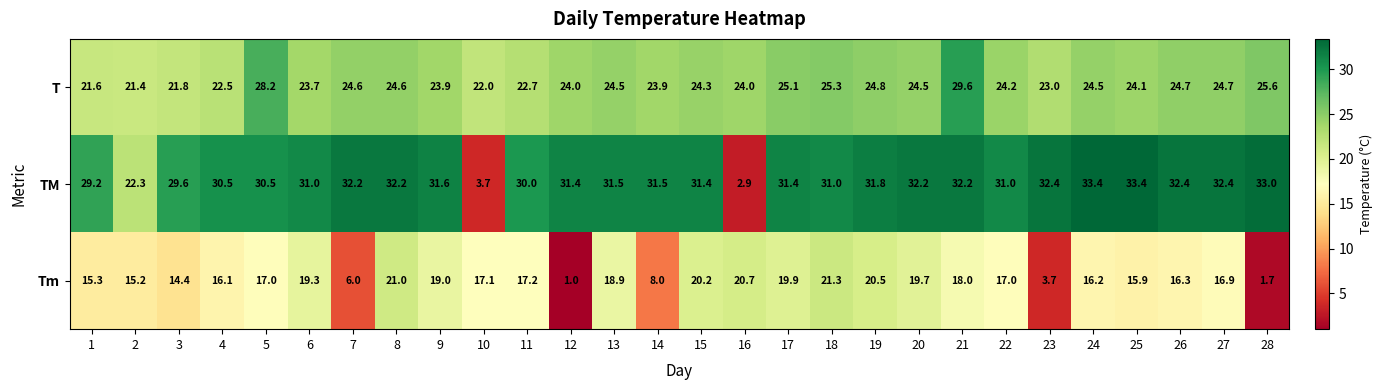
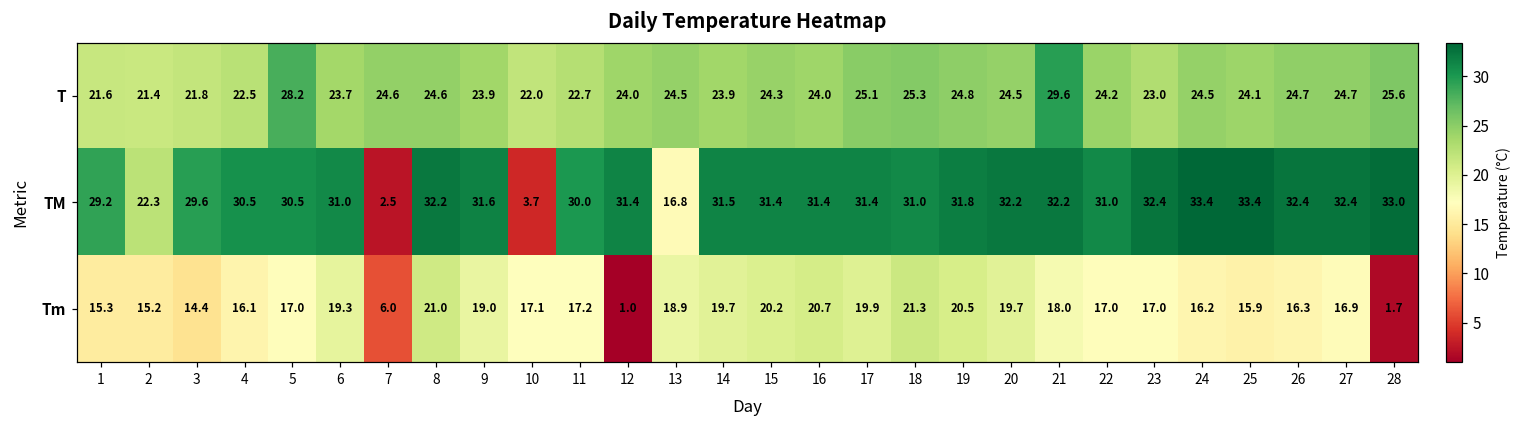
  {
    "T": {
      "1": 21.6,
      "2": 21.4,
      "3": 21.8,
      "4": 22.5,
      "5": 28.2,
      "6": 23.7,
      "7": 24.6,
      "8": 24.6,
      "9": 23.9,
      "10": 22.0,
      "11": 22.7,
      "12": 24.0,
      "13": 24.5,
      "14": 23.9,
      "15": 24.3,
      "16": 24.0,
      "17": 25.1,
      "18": 25.3,
      "19": 24.8,
      "20": 24.5,
      "21": 29.6,
      "22": 24.2,
      "23": 23.0,
      "24": 24.5,
      "25": 24.1,
      "26": 24.7,
      "27": 24.7,
      "28": 25.6
    },
    "TM": {
      "1": 29.2,
      "2": 22.3,
      "3": 29.6,
      "4": 30.5,
      "5": 30.5,
      "6": 31.0,
-     "7": 32.2,
+     "7": 2.5,
      "8": 32.2,
      "9": 31.6,
      "10": 3.7,
      "11": 30.0,
      "12": 31.4,
-     "13": 31.5,
+     "13": 16.8,
      "14": 31.5,
      "15": 31.4,
-     "16": 2.9,
+     "16": 31.4,
      "17": 31.4,
      "18": 31.0,
      "19": 31.8,
      "20": 32.2,
      "21": 32.2,
      "22": 31.0,
      "23": 32.4,
      "24": 33.4,
      "25": 33.4,
      "26": 32.4,
      "27": 32.4,
      "28": 33.0
    },
    "Tm": {
      "1": 15.3,
      "2": 15.2,
      "3": 14.4,
      "4": 16.1,
      "5": 17.0,
      "6": 19.3,
      "7": 6.0,
      "8": 21.0,
      "9": 19.0,
      "10": 17.1,
      "11": 17.2,
      "12": 1.0,
      "13": 18.9,
-     "14": 8.0,
+     "14": 19.7,
      "15": 20.2,
      "16": 20.7,
      "17": 19.9,
      "18": 21.3,
      "19": 20.5,
      "20": 19.7,
      "21": 18.0,
      "22": 17.0,
-     "23": 3.7,
+     "23": 17.0,
      "24": 16.2,
      "25": 15.9,
      "26": 16.3,
      "27": 16.9,
      "28": 1.7
    }
  }
